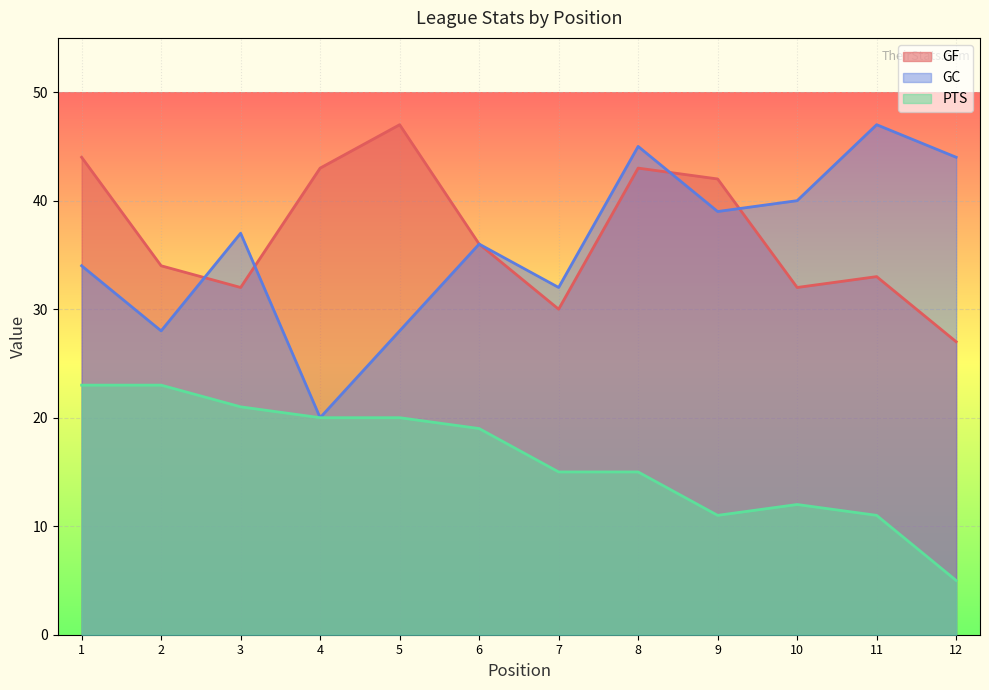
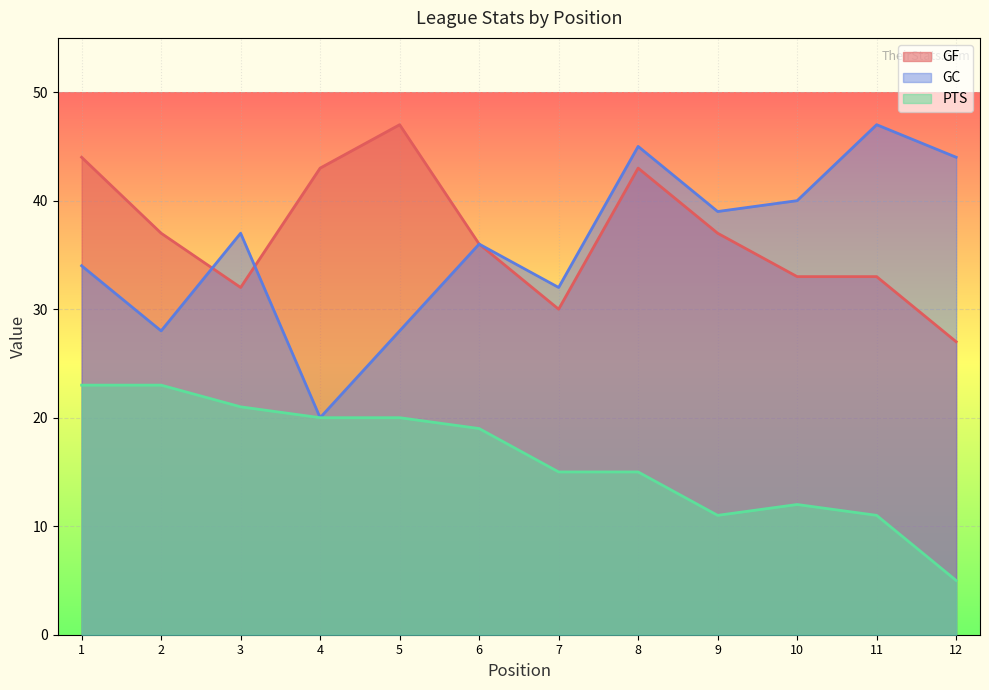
  {
    "GF": {
      "1": 44,
-     "2": 34,
+     "2": 37,
      "3": 32,
      "4": 43,
      "5": 47,
      "7": 30,
      "8": 43,
-     "9": 42,
-     "10": 32,
+     "9": 37,
+     "10": 33,
      "11": 33,
      "12": 27
    },
    "GC": {
      "1": 34,
      "2": 28,
      "3": 37,
      "5": 28,
      "7": 32,
      "8": 45,
      "9": 39,
      "10": 40,
      "11": 47,
      "12": 44
    },
    "PTS": {
      "1": 23,
      "2": 23,
      "3": 21,
      "5": 20,
      "6": 19,
      "7": 15,
      "8": 15,
      "9": 11,
      "10": 12,
      "11": 11,
      "12": 5
    }
  }
